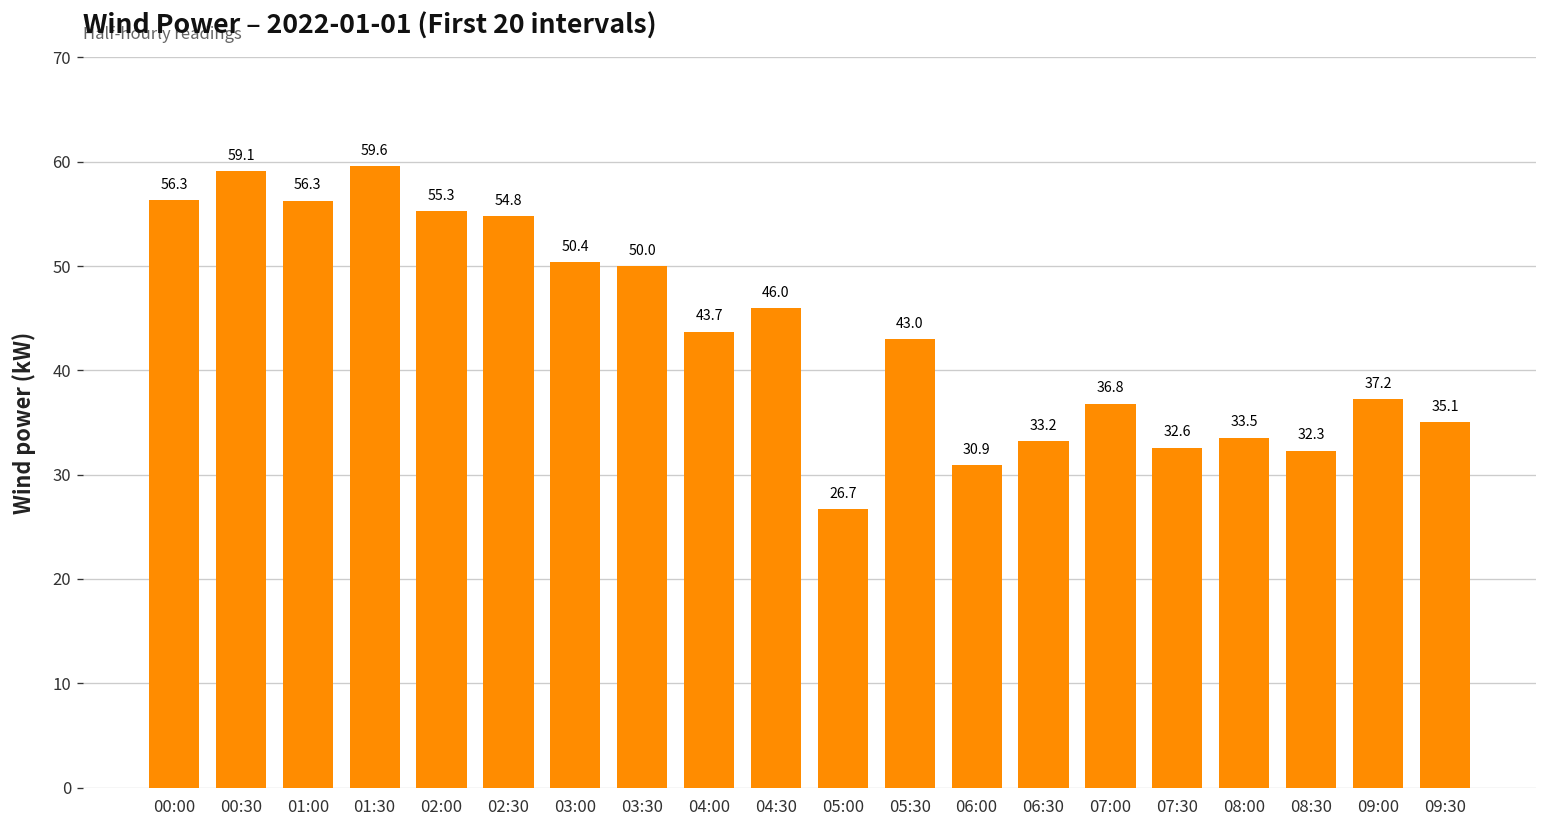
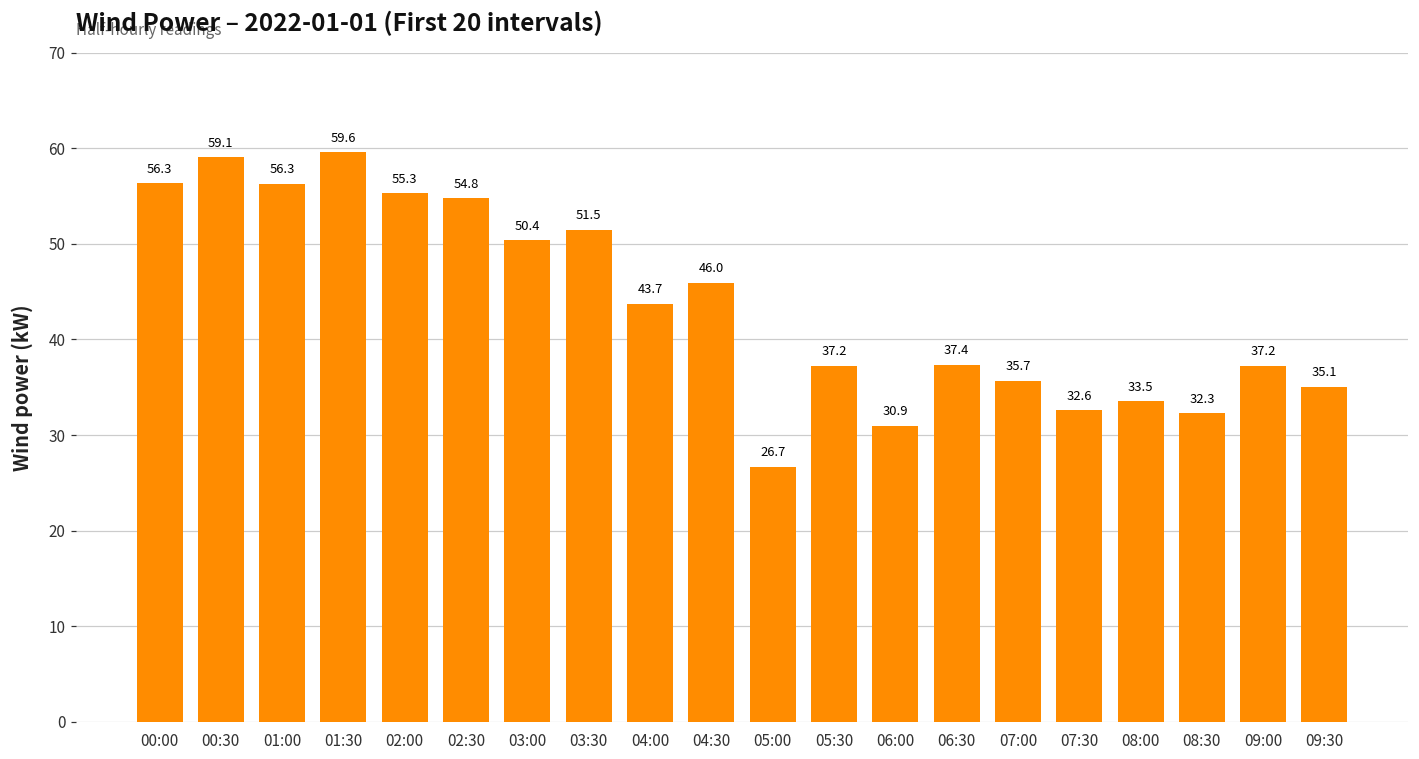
  {
    "00:00": 56.3,
    "00:30": 59.1,
    "01:00": 56.3,
    "01:30": 59.6,
    "02:00": 55.3,
    "02:30": 54.8,
    "03:00": 50.4,
-   "03:30": 50.0,
+   "03:30": 51.5,
    "04:00": 43.7,
    "04:30": 46.0,
    "05:00": 26.7,
-   "05:30": 43.0,
+   "05:30": 37.2,
    "06:00": 30.9,
-   "06:30": 33.2,
-   "07:00": 36.8,
+   "06:30": 37.4,
+   "07:00": 35.7,
    "07:30": 32.6,
    "08:00": 33.5,
    "08:30": 32.3,
    "09:00": 37.2,
    "09:30": 35.1
  }
